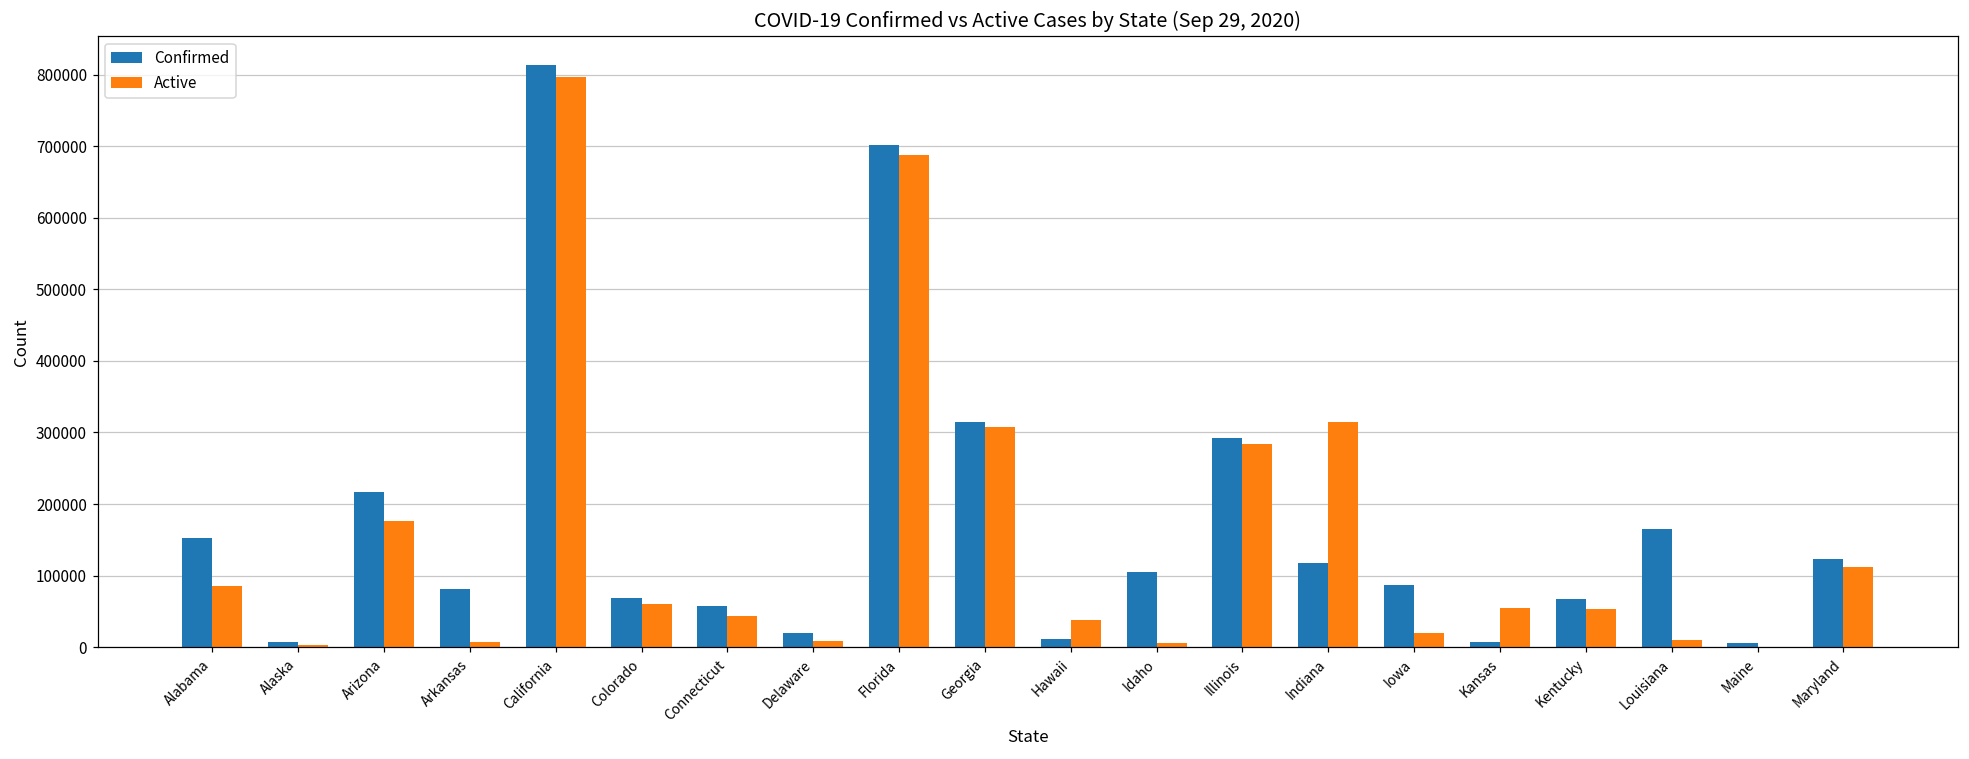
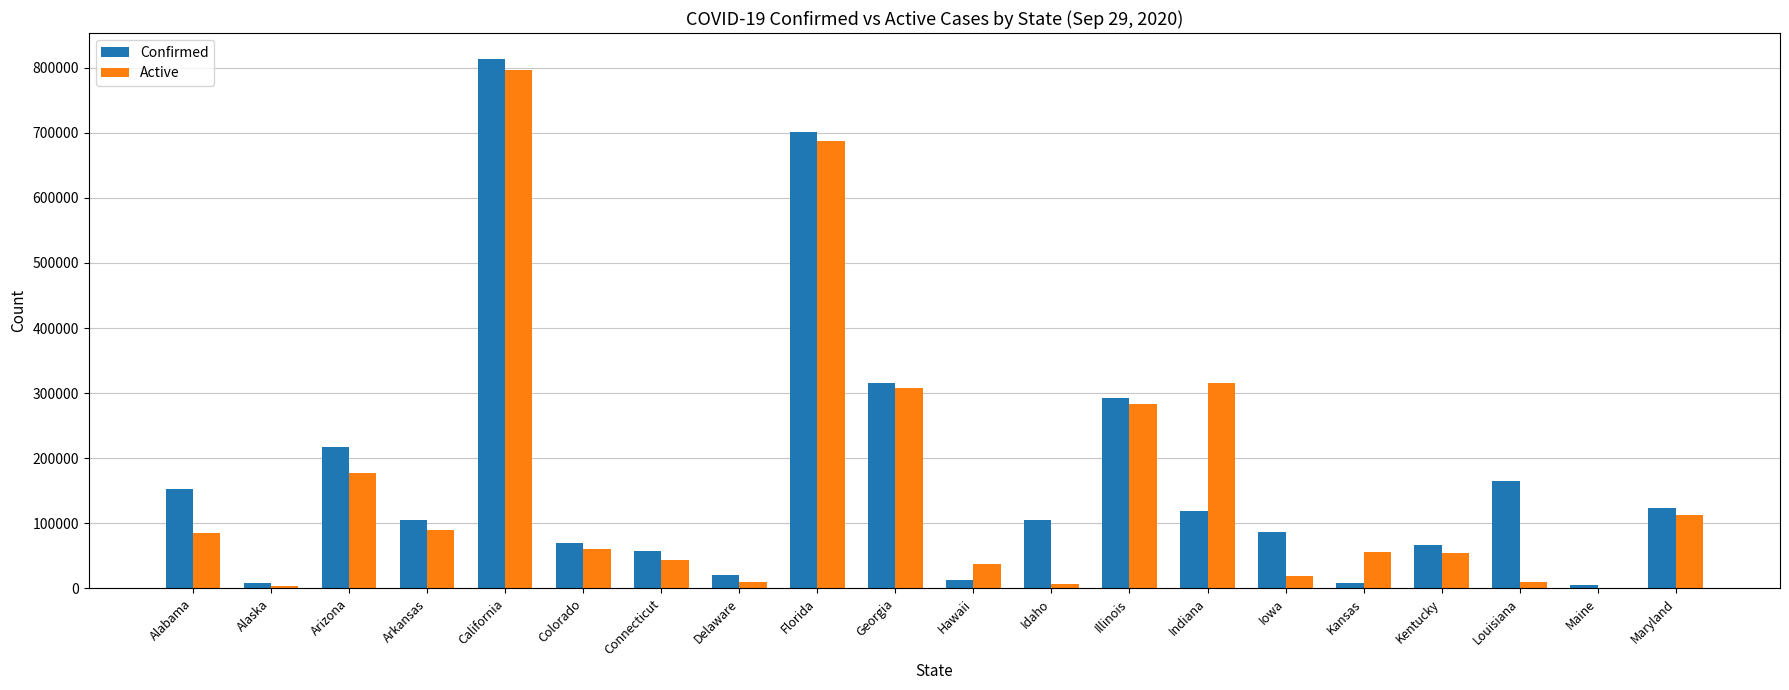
  {
    "Confirmed": {
      "Alabama": 150000,
      "Alaska": 10000,
      "Arizona": 220000,
-     "Arkansas": 80000,
+     "Arkansas": 100000,
      "California": 810000,
      "Colorado": 70000,
      "Connecticut": 60000,
      "Delaware": 20000,
      "Florida": 700000,
      "Georgia": 320000,
      "Hawaii": 10000,
      "Idaho": 100000,
      "Illinois": 290000,
      "Indiana": 120000,
      "Iowa": 90000,
      "Kansas": 10000,
      "Kentucky": 70000,
      "Louisiana": 170000,
      "Maine": 10000,
      "Maryland": 120000
    },
    "Active": {
      "Alabama": 90000,
      "Arizona": 180000,
-     "Arkansas": 10000,
+     "Arkansas": 90000,
      "California": 800000,
      "Colorado": 60000,
      "Connecticut": 40000,
      "Delaware": 10000,
      "Florida": 690000,
      "Georgia": 310000,
      "Hawaii": 40000,
      "Idaho": 10000,
      "Illinois": 280000,
      "Indiana": 320000,
      "Iowa": 20000,
      "Kansas": 60000,
      "Kentucky": 50000,
      "Louisiana": 10000,
      "Maryland": 110000
    }
  }
